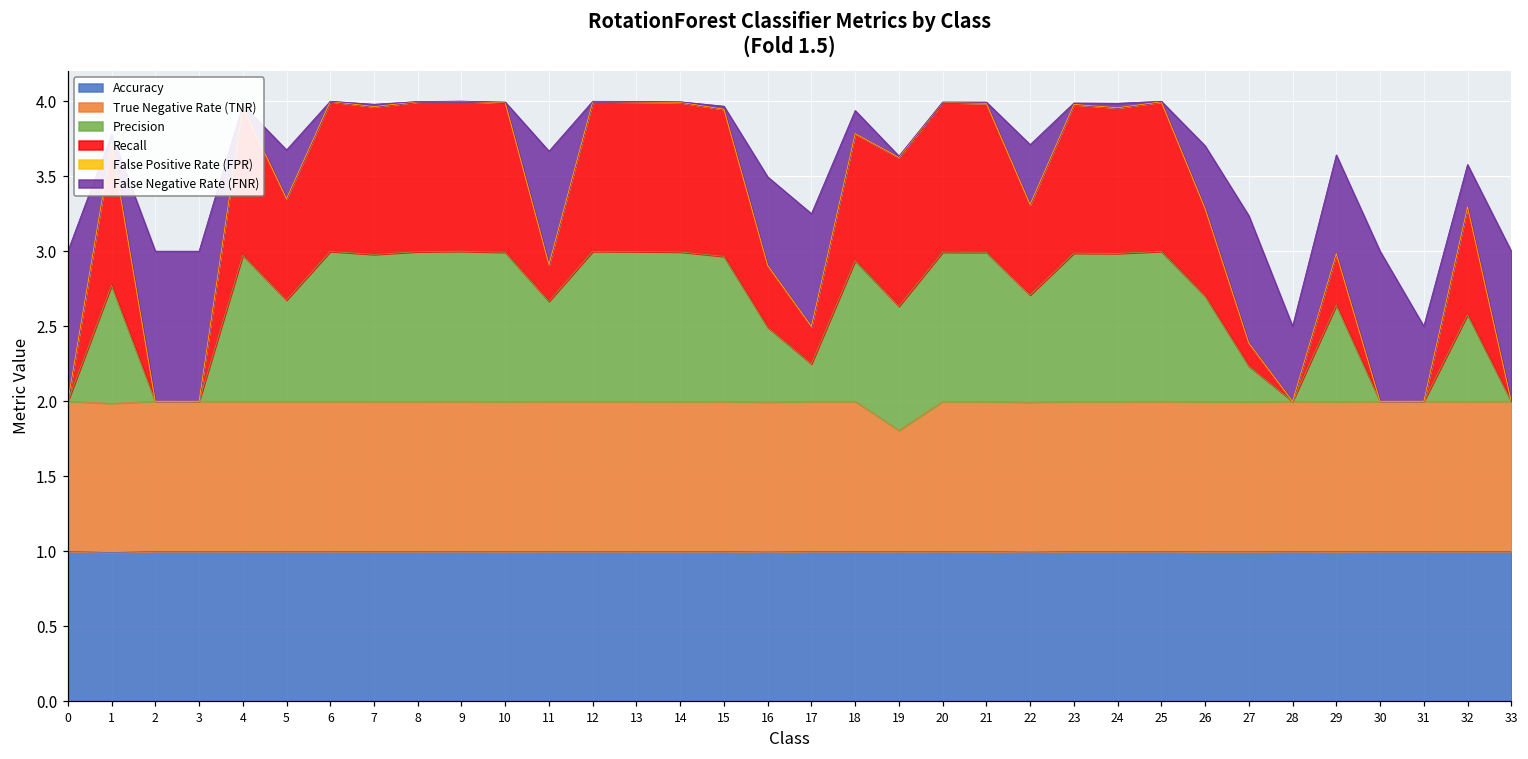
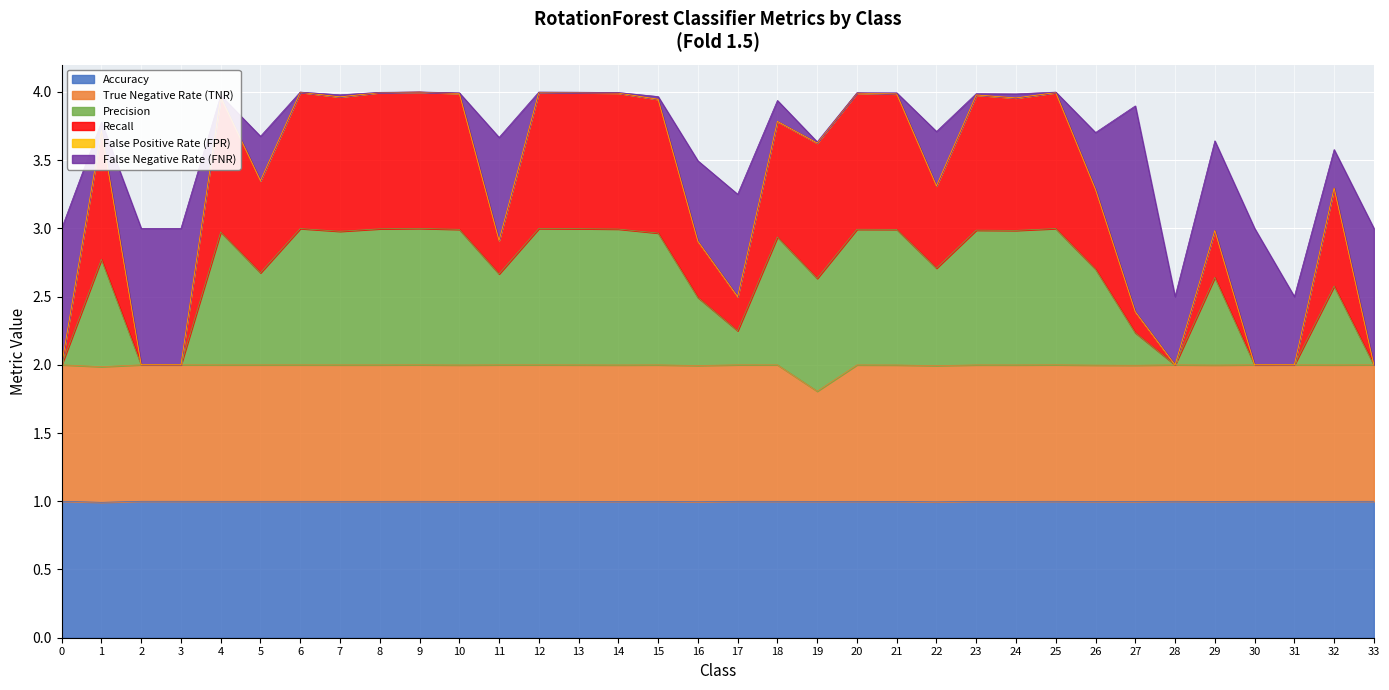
  {
    "Accuracy": {
      "0": 1.00,
      "1": 0.99,
      "2": 1.00,
      "3": 1.00,
      "4": 1.00,
      "5": 1.00,
      "6": 1.00,
      "7": 1.00,
      "8": 1.00,
      "9": 1.00,
      "10": 1.00,
      "11": 1.00,
      "12": 1.00,
      "13": 1.00,
      "14": 1.00,
      "15": 1.00,
      "16": 1.00,
      "17": 1.00,
      "18": 1.00,
      "19": 1.00,
      "20": 1.00,
      "21": 1.00,
      "22": 1.00,
      "23": 1.00,
      "24": 1.00,
      "25": 1.00,
      "26": 1.00,
      "27": 1.00,
      "28": 1.00,
      "29": 1.00,
      "30": 1.00,
      "31": 1.00,
      "32": 1.00,
      "33": 1.00
    },
    "True Negative Rate (TNR)": {
      "1": 0.99,
      "4": 1.00,
      "5": 1.00,
      "6": 1.00,
      "7": 1.00,
      "8": 1.00,
      "9": 1.00,
      "10": 1.00,
      "11": 1.00,
      "12": 1.00,
      "13": 1.00,
      "14": 1.00,
      "15": 1.00,
      "16": 1.00,
      "17": 1.00,
      "18": 1.00,
      "19": 0.81,
      "20": 1.00,
      "21": 1.00,
      "22": 1.00,
      "23": 1.00,
      "24": 1.00,
      "25": 1.00,
      "26": 1.00,
      "27": 1.00,
      "29": 1.00,
      "32": 1.00
    },
    "Precision": {
      "1": 0.79,
      "4": 0.97,
      "5": 0.68,
      "6": 1.00,
      "7": 0.98,
      "8": 1.00,
      "9": 1.00,
      "10": 0.99,
      "11": 0.67,
      "12": 1.00,
      "13": 1.00,
      "14": 1.00,
      "15": 0.97,
      "16": 0.50,
      "17": 0.25,
      "18": 0.94,
      "19": 0.83,
      "20": 0.99,
      "21": 0.99,
      "22": 0.71,
      "23": 0.99,
      "24": 0.99,
      "25": 1.00,
      "26": 0.70,
      "27": 0.24,
      "29": 0.64,
      "32": 0.58
    },
    "False Negative Rate (FNR)": {
      "0": 1.00,
      "2": 1.00,
      "3": 1.00,
      "5": 0.32,
      "11": 0.75,
      "15": 0.02,
      "16": 0.59,
      "17": 0.75,
      "18": 0.15,
      "22": 0.40,
      "24": 0.03,
      "26": 0.42,
-     "27": 0.85,
+     "27": 1.51,
      "28": 0.50,
      "29": 0.66,
      "30": 1.00,
      "31": 0.50,
      "32": 0.28,
      "33": 1.00
    }
  }
